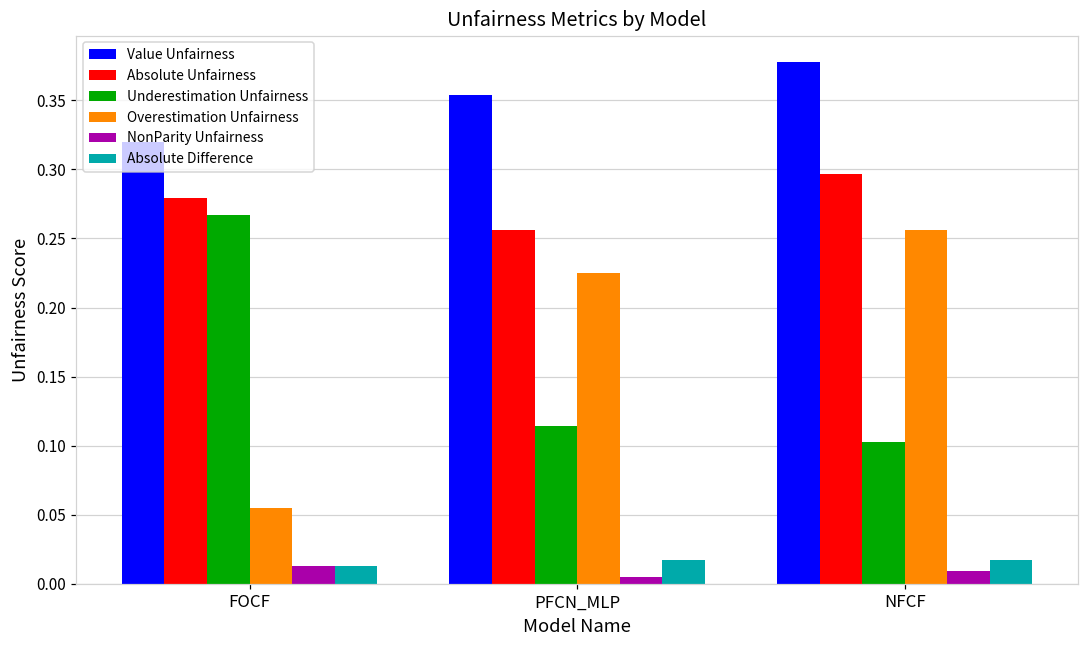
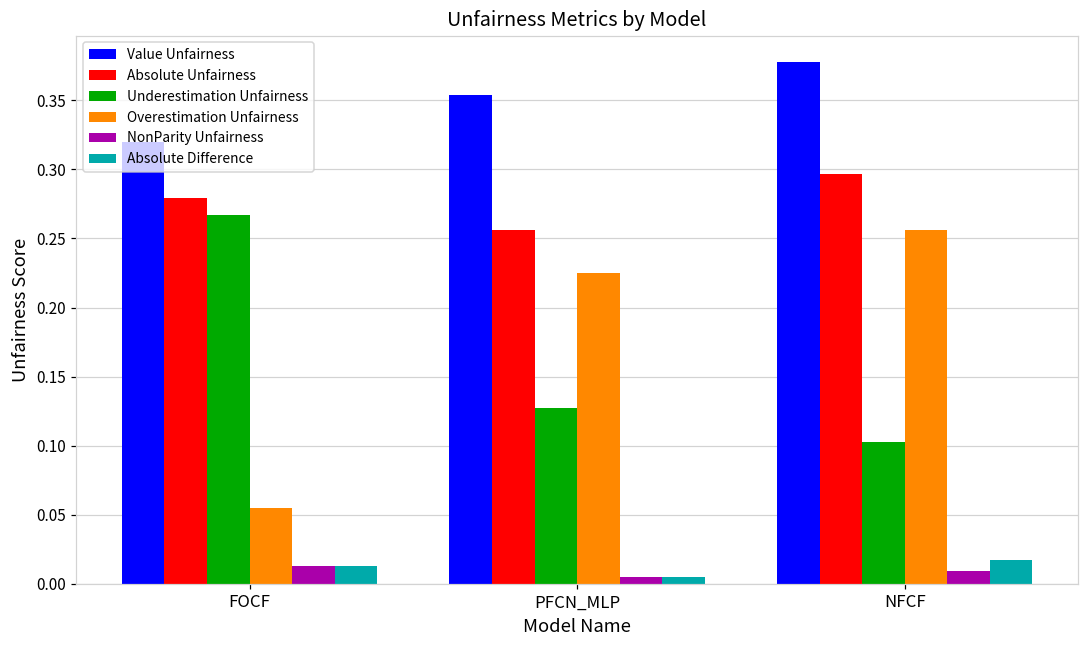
  {
    "Value Unfairness": {
      "PFCN_MLP": 0.354,
      "NFCF": 0.378
    },
    "Absolute Unfairness": {
      "FOCF": 0.279,
      "PFCN_MLP": 0.256,
      "NFCF": 0.297
    },
    "Underestimation Unfairness": {
      "FOCF": 0.267,
-     "PFCN_MLP": 0.114,
+     "PFCN_MLP": 0.127,
      "NFCF": 0.103
    },
    "Overestimation Unfairness": {
      "FOCF": 0.055,
      "PFCN_MLP": 0.225,
      "NFCF": 0.256
    },
    "NonParity Unfairness": {
      "FOCF": 0.013,
      "PFCN_MLP": 0.005,
      "NFCF": 0.009
    },
    "Absolute Difference": {
      "FOCF": 0.013,
-     "PFCN_MLP": 0.017,
+     "PFCN_MLP": 0.005,
      "NFCF": 0.017
    }
  }
